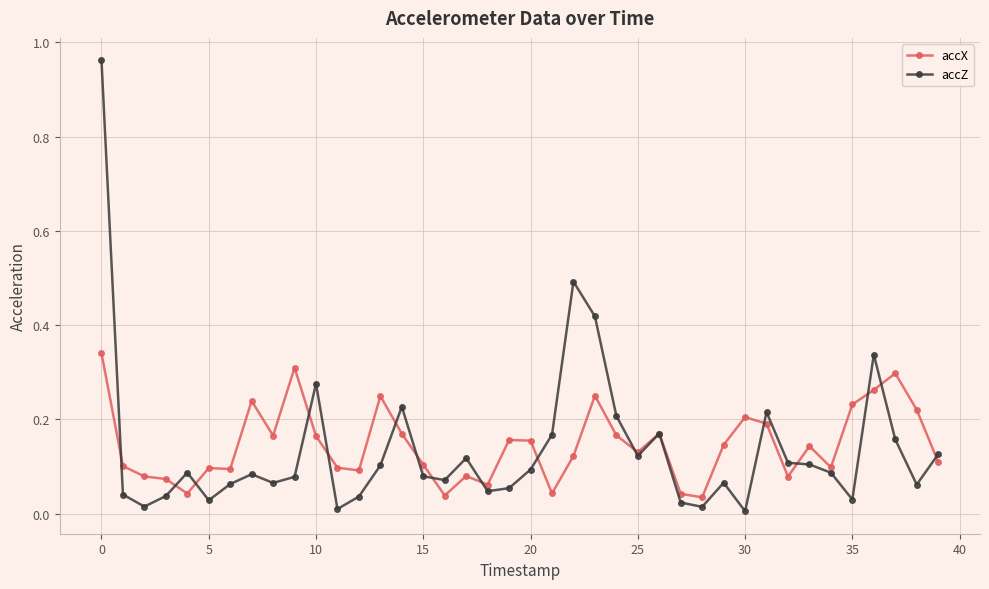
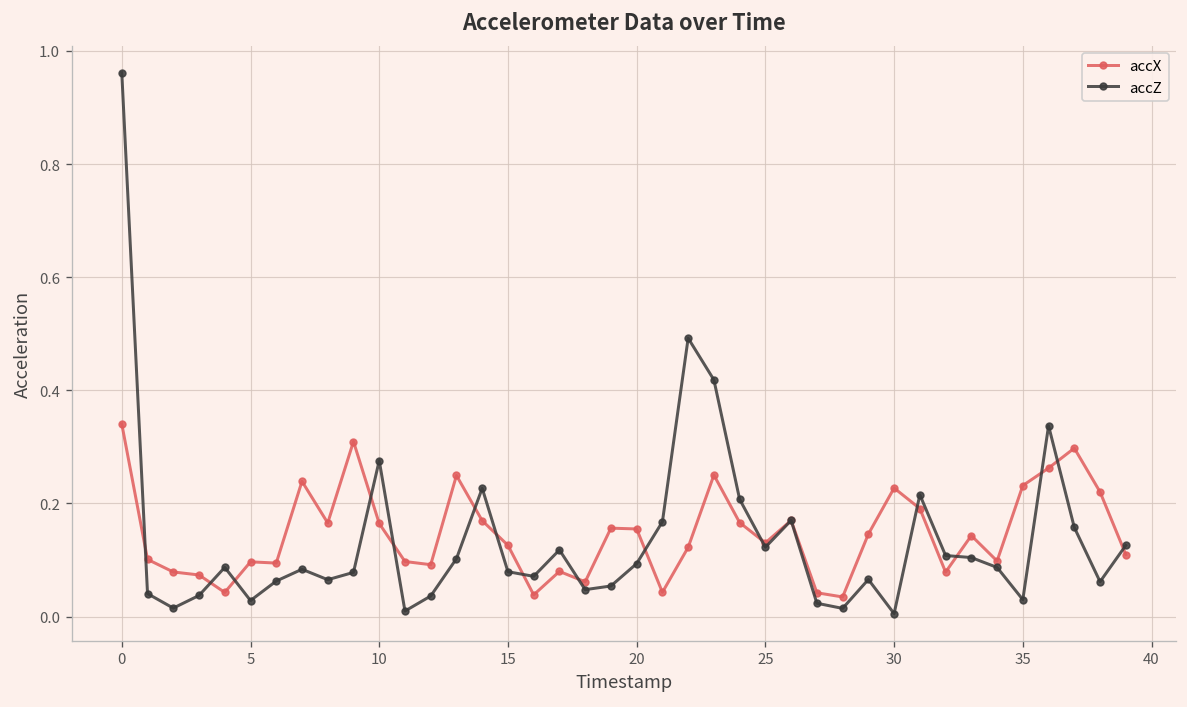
  {
    "accX": {
      "0": 0.34,
      "5": 0.10,
      "10": 0.16,
-     "15": 0.10,
+     "15": 0.13,
      "20": 0.15,
      "25": 0.13,
-     "30": 0.20,
+     "30": 0.23,
      "35": 0.23
    },
    "accZ": {
      "0": 0.96,
      "5": 0.03,
      "10": 0.28,
      "15": 0.08,
      "20": 0.09,
      "25": 0.12,
      "30": 0.01,
      "35": 0.03
    }
  }
